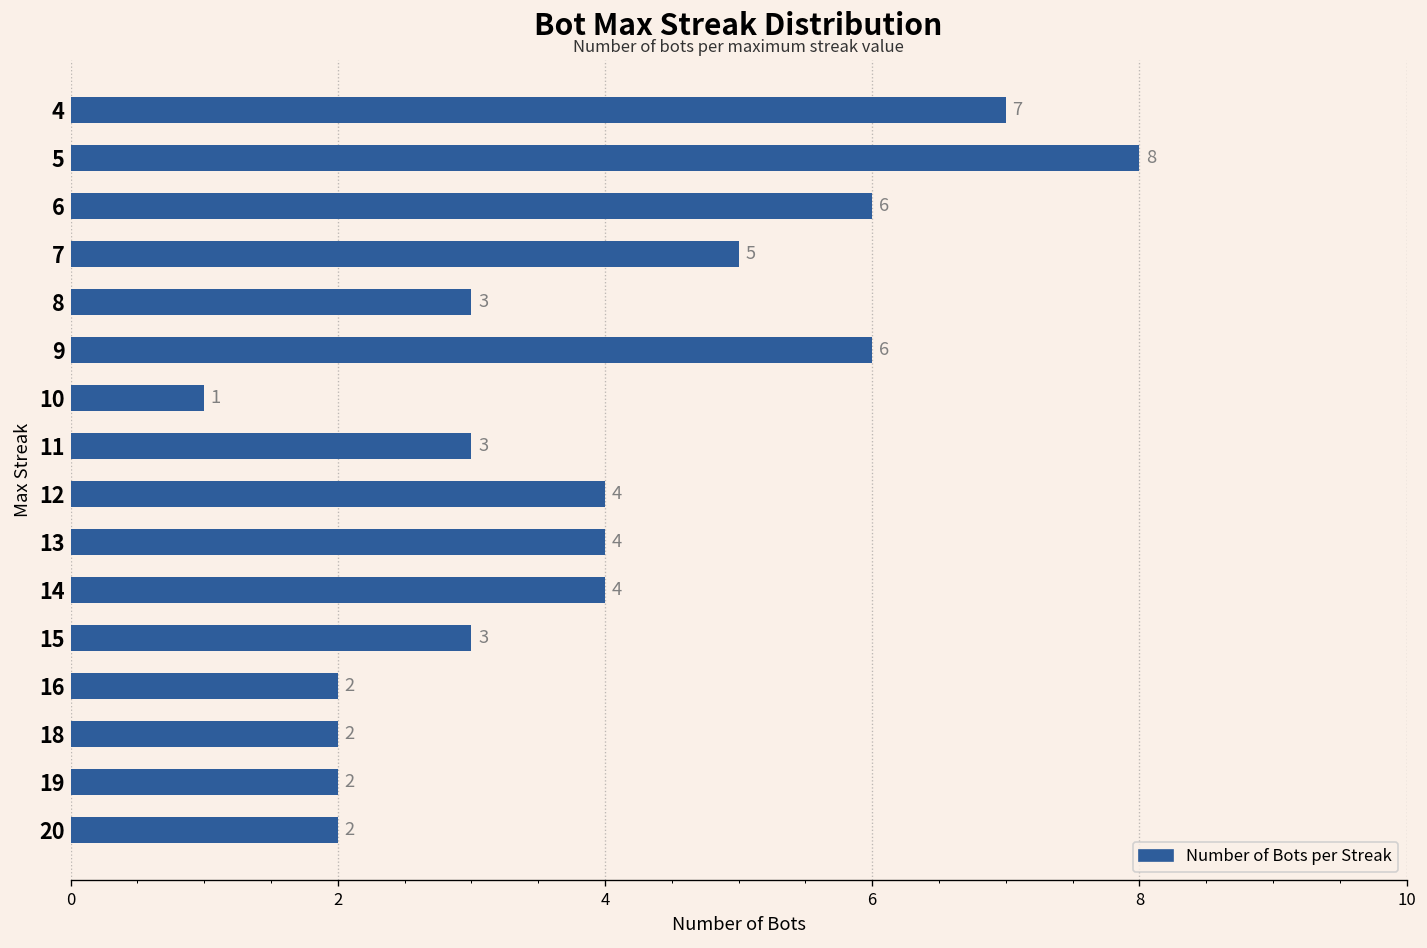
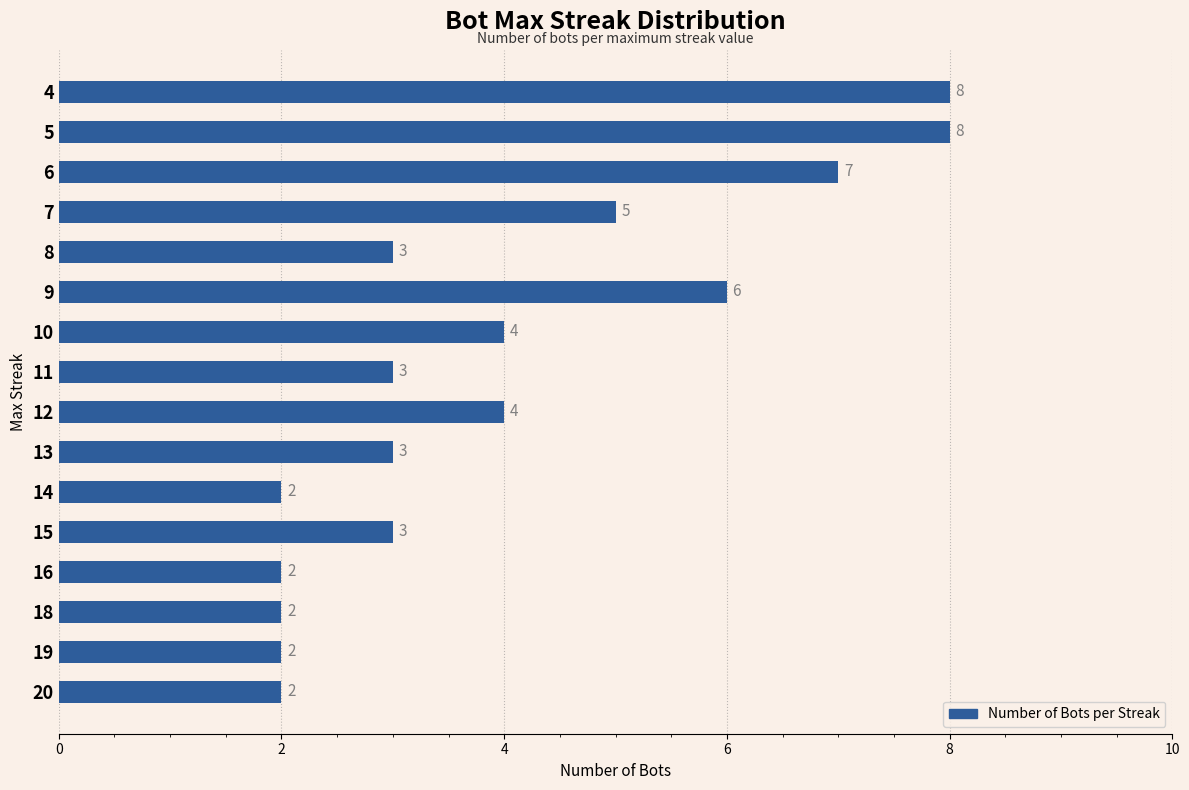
  {
-   "4": 7,
+   "4": 8,
    "5": 8,
-   "6": 6,
+   "6": 7,
    "7": 5,
    "8": 3,
    "9": 6,
-   "10": 1,
+   "10": 4,
    "11": 3,
    "12": 4,
-   "13": 4,
-   "14": 4,
+   "13": 3,
+   "14": 2,
    "15": 3,
    "16": 2,
    "18": 2,
    "19": 2,
    "20": 2
  }
